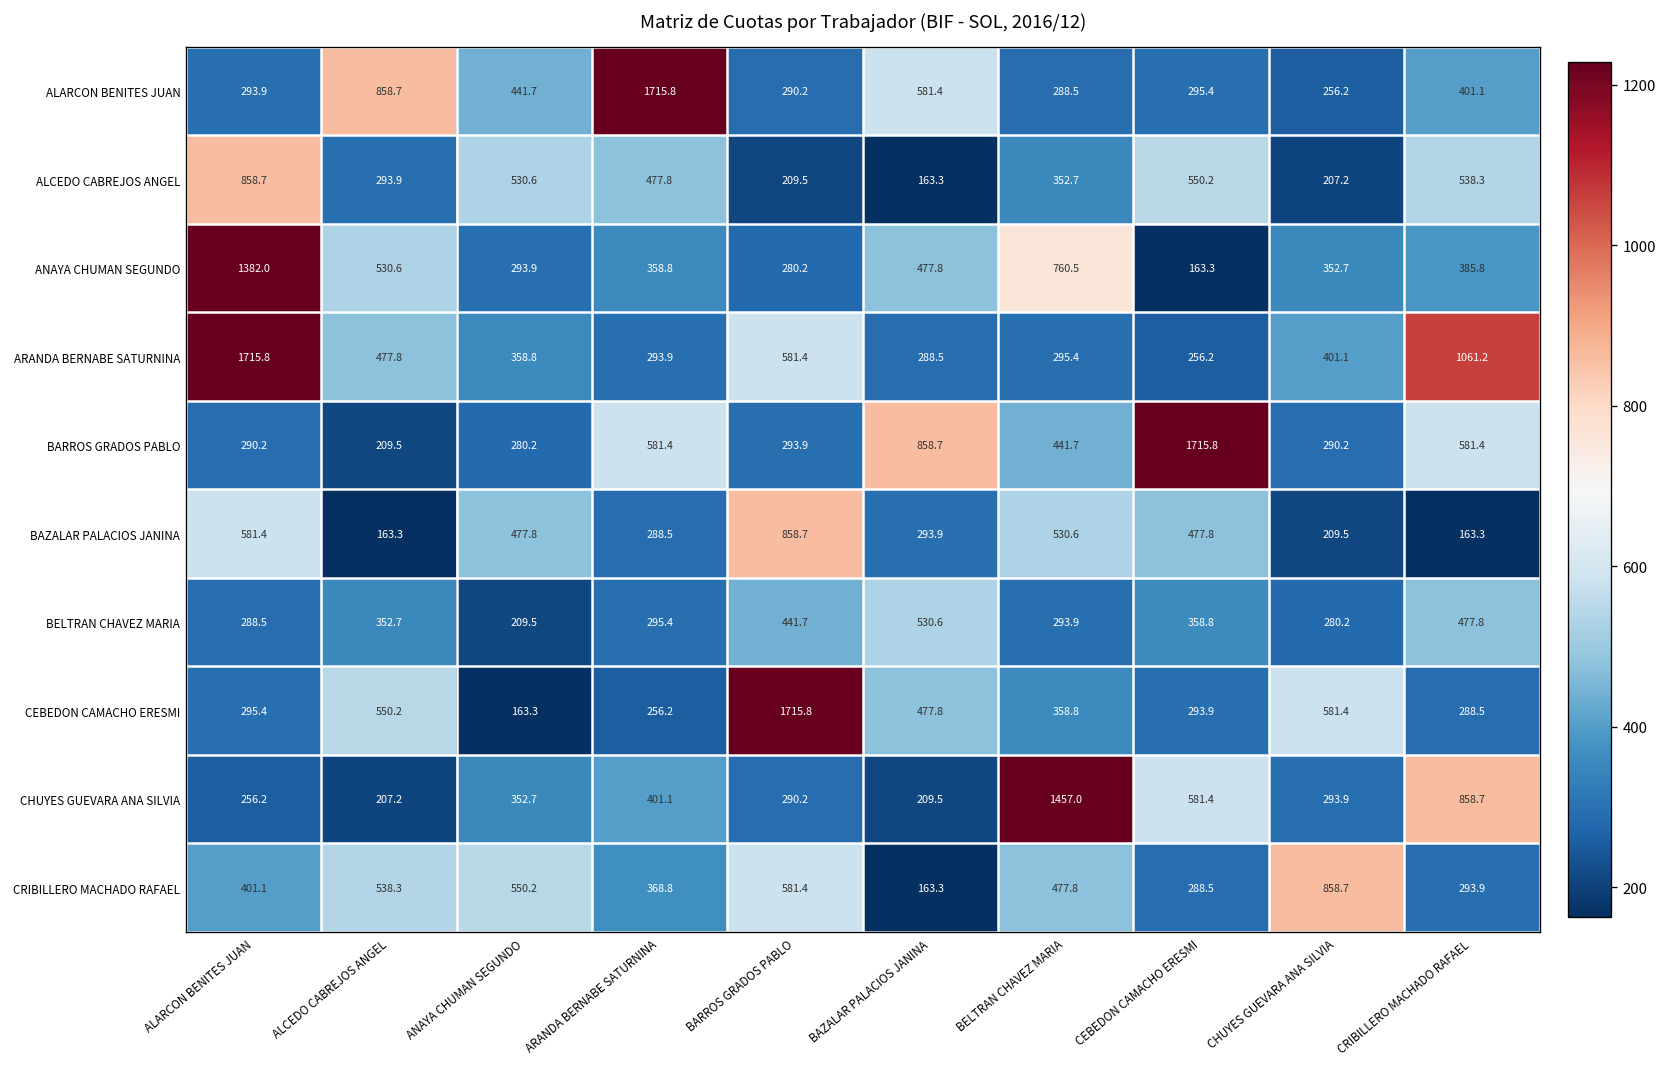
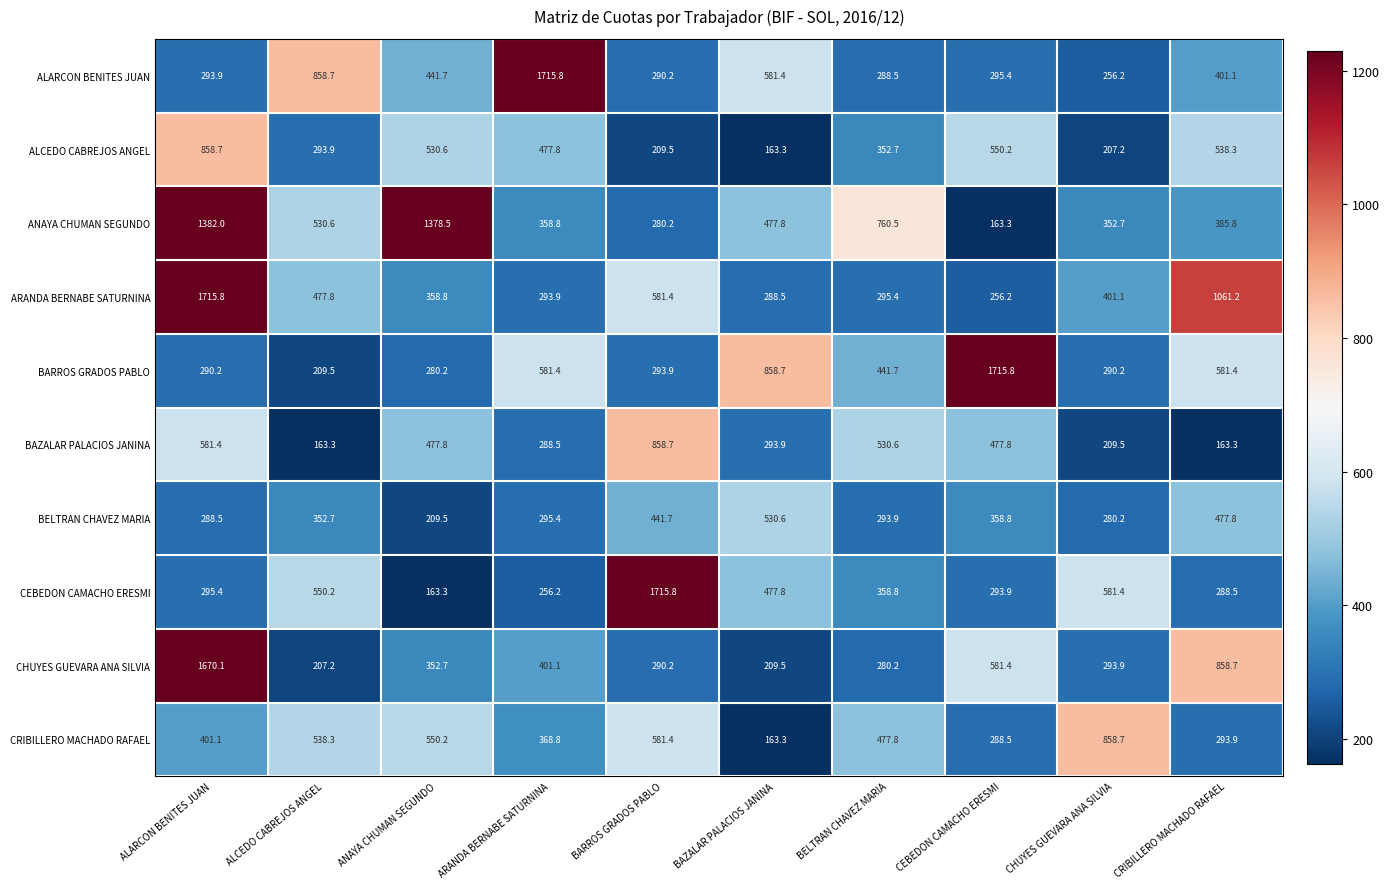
  {
    "ALARCON BENITES JUAN": {
      "ALARCON BENITES JUAN": 293.9,
      "ALCEDO CABREJOS ANGEL": 858.7,
      "ANAYA CHUMAN SEGUNDO": 441.7,
      "ARANDA BERNABE SATURNINA": 1715.8,
      "BARROS GRADOS PABLO": 290.2,
      "BAZALAR PALACIOS JANINA": 581.4,
      "BELTRAN CHAVEZ MARIA": 288.5,
      "CEBEDON CAMACHO ERESMI": 295.4,
      "CHUYES GUEVARA ANA SILVIA": 256.2,
      "CRIBILLERO MACHADO RAFAEL": 401.1
    },
    "ALCEDO CABREJOS ANGEL": {
      "ALARCON BENITES JUAN": 858.7,
      "ALCEDO CABREJOS ANGEL": 293.9,
      "ANAYA CHUMAN SEGUNDO": 530.6,
      "ARANDA BERNABE SATURNINA": 477.8,
      "BARROS GRADOS PABLO": 209.5,
      "BAZALAR PALACIOS JANINA": 163.3,
      "BELTRAN CHAVEZ MARIA": 352.7,
      "CEBEDON CAMACHO ERESMI": 550.2,
      "CHUYES GUEVARA ANA SILVIA": 207.2,
      "CRIBILLERO MACHADO RAFAEL": 538.3
    },
    "ANAYA CHUMAN SEGUNDO": {
      "ALARCON BENITES JUAN": 1382.0,
      "ALCEDO CABREJOS ANGEL": 530.6,
-     "ANAYA CHUMAN SEGUNDO": 293.9,
+     "ANAYA CHUMAN SEGUNDO": 1378.5,
      "ARANDA BERNABE SATURNINA": 358.8,
      "BARROS GRADOS PABLO": 280.2,
      "BAZALAR PALACIOS JANINA": 477.8,
      "BELTRAN CHAVEZ MARIA": 760.5,
      "CEBEDON CAMACHO ERESMI": 163.3,
      "CHUYES GUEVARA ANA SILVIA": 352.7,
      "CRIBILLERO MACHADO RAFAEL": 385.8
    },
    "ARANDA BERNABE SATURNINA": {
      "ALARCON BENITES JUAN": 1715.8,
      "ALCEDO CABREJOS ANGEL": 477.8,
      "ANAYA CHUMAN SEGUNDO": 358.8,
      "ARANDA BERNABE SATURNINA": 293.9,
      "BARROS GRADOS PABLO": 581.4,
      "BAZALAR PALACIOS JANINA": 288.5,
      "BELTRAN CHAVEZ MARIA": 295.4,
      "CEBEDON CAMACHO ERESMI": 256.2,
      "CHUYES GUEVARA ANA SILVIA": 401.1,
      "CRIBILLERO MACHADO RAFAEL": 1061.2
    },
    "BARROS GRADOS PABLO": {
      "ALARCON BENITES JUAN": 290.2,
      "ALCEDO CABREJOS ANGEL": 209.5,
      "ANAYA CHUMAN SEGUNDO": 280.2,
      "ARANDA BERNABE SATURNINA": 581.4,
      "BARROS GRADOS PABLO": 293.9,
      "BAZALAR PALACIOS JANINA": 858.7,
      "BELTRAN CHAVEZ MARIA": 441.7,
      "CEBEDON CAMACHO ERESMI": 1715.8,
      "CHUYES GUEVARA ANA SILVIA": 290.2,
      "CRIBILLERO MACHADO RAFAEL": 581.4
    },
    "BAZALAR PALACIOS JANINA": {
      "ALARCON BENITES JUAN": 581.4,
      "ALCEDO CABREJOS ANGEL": 163.3,
      "ANAYA CHUMAN SEGUNDO": 477.8,
      "ARANDA BERNABE SATURNINA": 288.5,
      "BARROS GRADOS PABLO": 858.7,
      "BAZALAR PALACIOS JANINA": 293.9,
      "BELTRAN CHAVEZ MARIA": 530.6,
      "CEBEDON CAMACHO ERESMI": 477.8,
      "CHUYES GUEVARA ANA SILVIA": 209.5,
      "CRIBILLERO MACHADO RAFAEL": 163.3
    },
    "BELTRAN CHAVEZ MARIA": {
      "ALARCON BENITES JUAN": 288.5,
      "ALCEDO CABREJOS ANGEL": 352.7,
      "ANAYA CHUMAN SEGUNDO": 209.5,
      "ARANDA BERNABE SATURNINA": 295.4,
      "BARROS GRADOS PABLO": 441.7,
      "BAZALAR PALACIOS JANINA": 530.6,
      "BELTRAN CHAVEZ MARIA": 293.9,
      "CEBEDON CAMACHO ERESMI": 358.8,
      "CHUYES GUEVARA ANA SILVIA": 280.2,
      "CRIBILLERO MACHADO RAFAEL": 477.8
    },
    "CEBEDON CAMACHO ERESMI": {
      "ALARCON BENITES JUAN": 295.4,
      "ALCEDO CABREJOS ANGEL": 550.2,
      "ANAYA CHUMAN SEGUNDO": 163.3,
      "ARANDA BERNABE SATURNINA": 256.2,
      "BARROS GRADOS PABLO": 1715.8,
      "BAZALAR PALACIOS JANINA": 477.8,
      "BELTRAN CHAVEZ MARIA": 358.8,
      "CEBEDON CAMACHO ERESMI": 293.9,
      "CHUYES GUEVARA ANA SILVIA": 581.4,
      "CRIBILLERO MACHADO RAFAEL": 288.5
    },
    "CHUYES GUEVARA ANA SILVIA": {
-     "ALARCON BENITES JUAN": 256.2,
+     "ALARCON BENITES JUAN": 1670.1,
      "ALCEDO CABREJOS ANGEL": 207.2,
      "ANAYA CHUMAN SEGUNDO": 352.7,
      "ARANDA BERNABE SATURNINA": 401.1,
      "BARROS GRADOS PABLO": 290.2,
      "BAZALAR PALACIOS JANINA": 209.5,
-     "BELTRAN CHAVEZ MARIA": 1457.0,
+     "BELTRAN CHAVEZ MARIA": 280.2,
      "CEBEDON CAMACHO ERESMI": 581.4,
      "CHUYES GUEVARA ANA SILVIA": 293.9,
      "CRIBILLERO MACHADO RAFAEL": 858.7
    },
    "CRIBILLERO MACHADO RAFAEL": {
      "ALARCON BENITES JUAN": 401.1,
      "ALCEDO CABREJOS ANGEL": 538.3,
      "ANAYA CHUMAN SEGUNDO": 550.2,
      "ARANDA BERNABE SATURNINA": 368.8,
      "BARROS GRADOS PABLO": 581.4,
      "BAZALAR PALACIOS JANINA": 163.3,
      "BELTRAN CHAVEZ MARIA": 477.8,
      "CEBEDON CAMACHO ERESMI": 288.5,
      "CHUYES GUEVARA ANA SILVIA": 858.7,
      "CRIBILLERO MACHADO RAFAEL": 293.9
    }
  }
